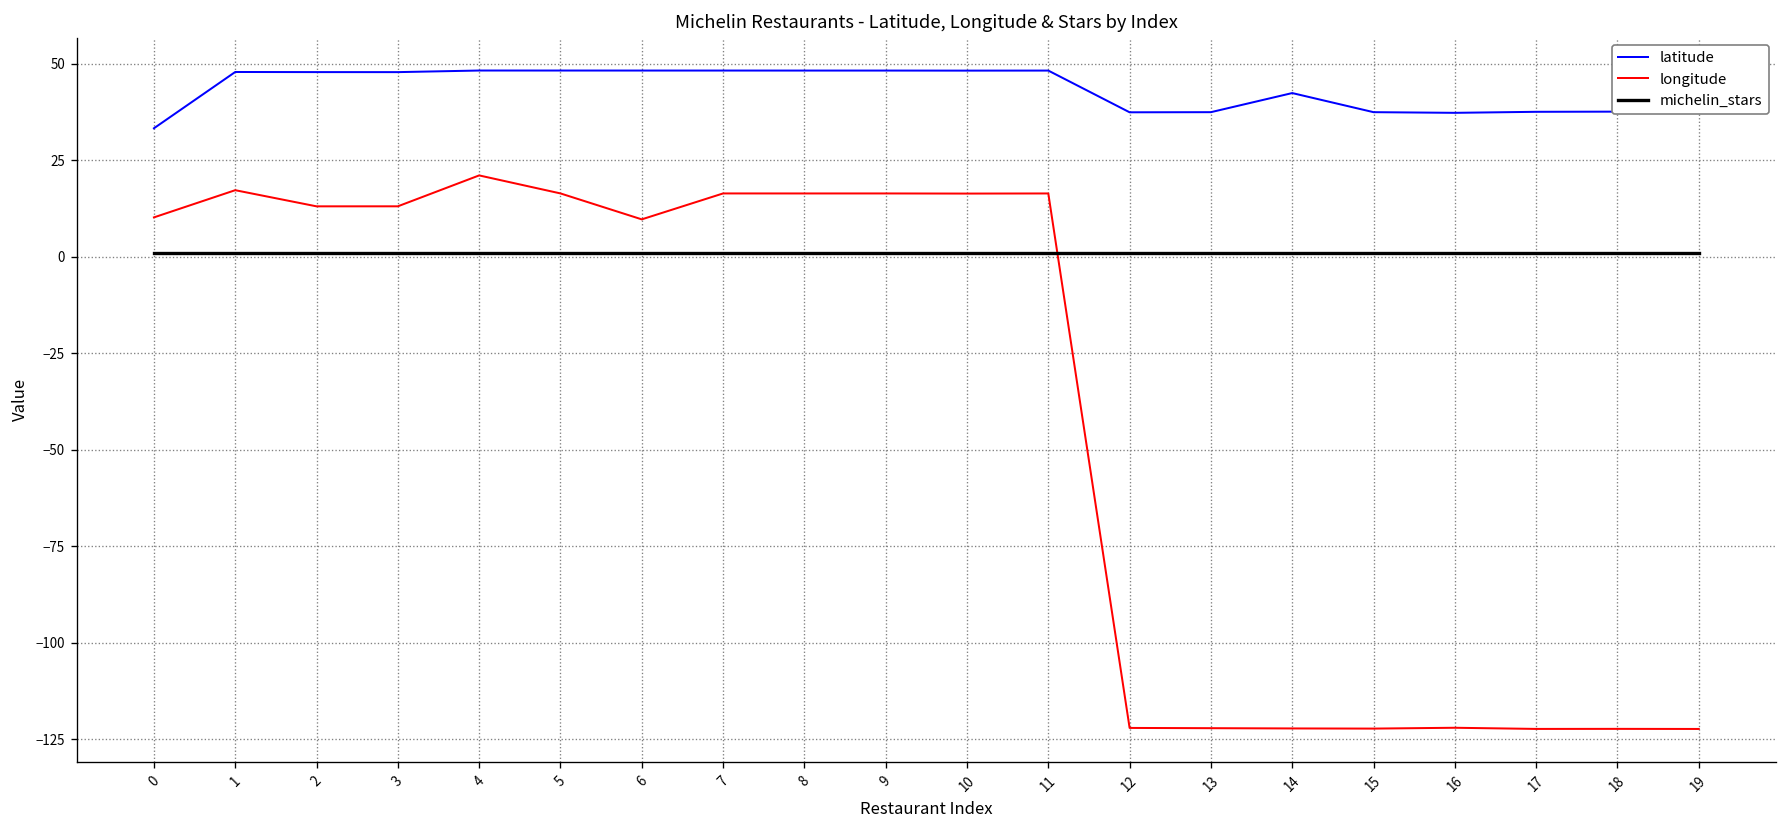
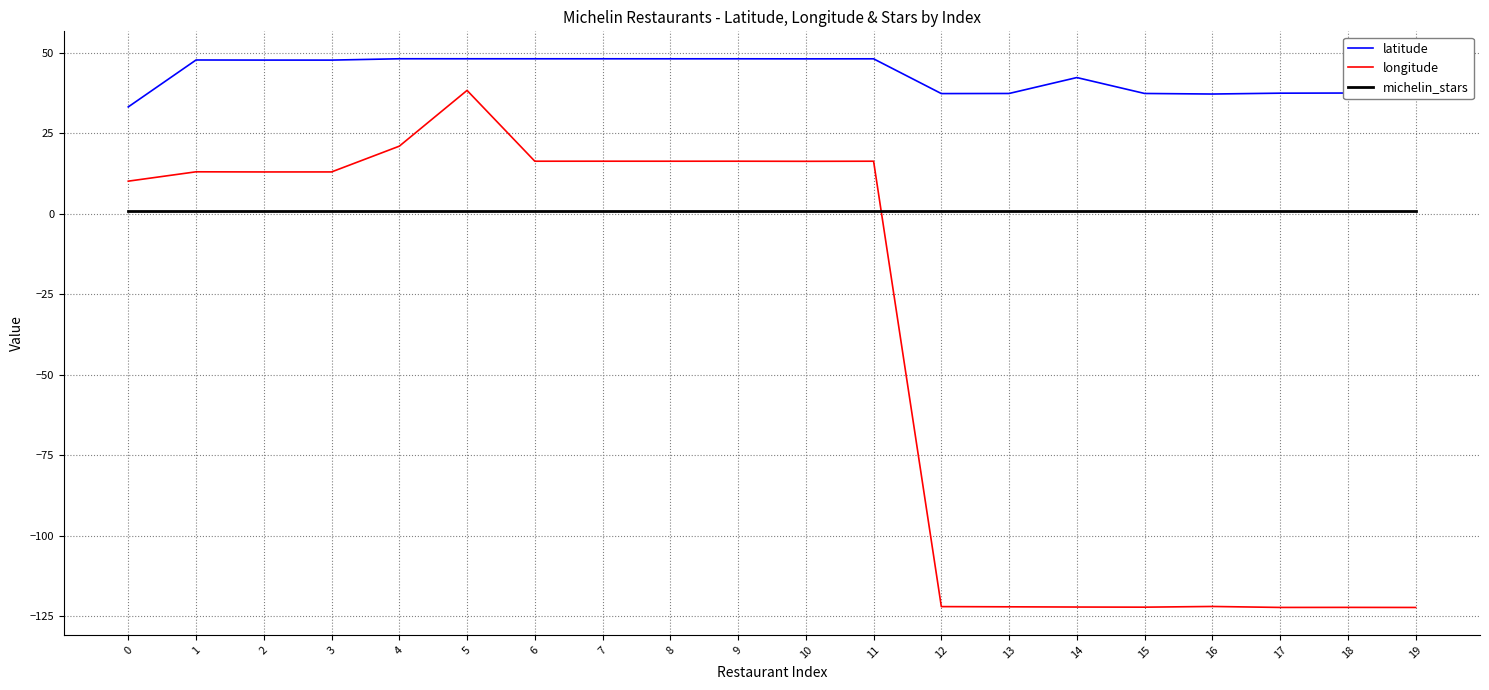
  {
    "latitude": {
      "0": 33,
      "1": 48,
      "2": 48,
      "3": 48,
      "4": 48,
      "5": 48,
      "6": 48,
      "7": 48,
      "8": 48,
      "9": 48,
      "10": 48,
      "11": 48,
      "12": 37,
      "13": 37,
      "14": 42,
      "15": 37,
      "16": 37,
      "17": 38
    },
    "longitude": {
      "0": 10,
-     "1": 17,
+     "1": 13,
      "2": 13,
      "3": 13,
      "4": 21,
-     "5": 16,
-     "6": 10,
+     "5": 38,
+     "6": 16,
      "7": 16,
      "8": 16,
      "9": 16,
      "10": 16,
      "11": 16,
      "12": -122,
      "13": -122,
      "14": -122,
      "15": -122,
      "16": -122,
      "17": -122,
      "18": -122,
      "19": -122
    },
    "michelin_stars": {
      "0": 1,
      "1": 1,
      "2": 1,
      "3": 1,
      "4": 1,
      "5": 1,
      "6": 1,
      "7": 1,
      "8": 1,
      "9": 1,
      "10": 1,
      "11": 1,
      "12": 1,
      "13": 1,
      "14": 1,
      "15": 1,
      "16": 1,
      "17": 1,
      "18": 1,
      "19": 1
    }
  }
